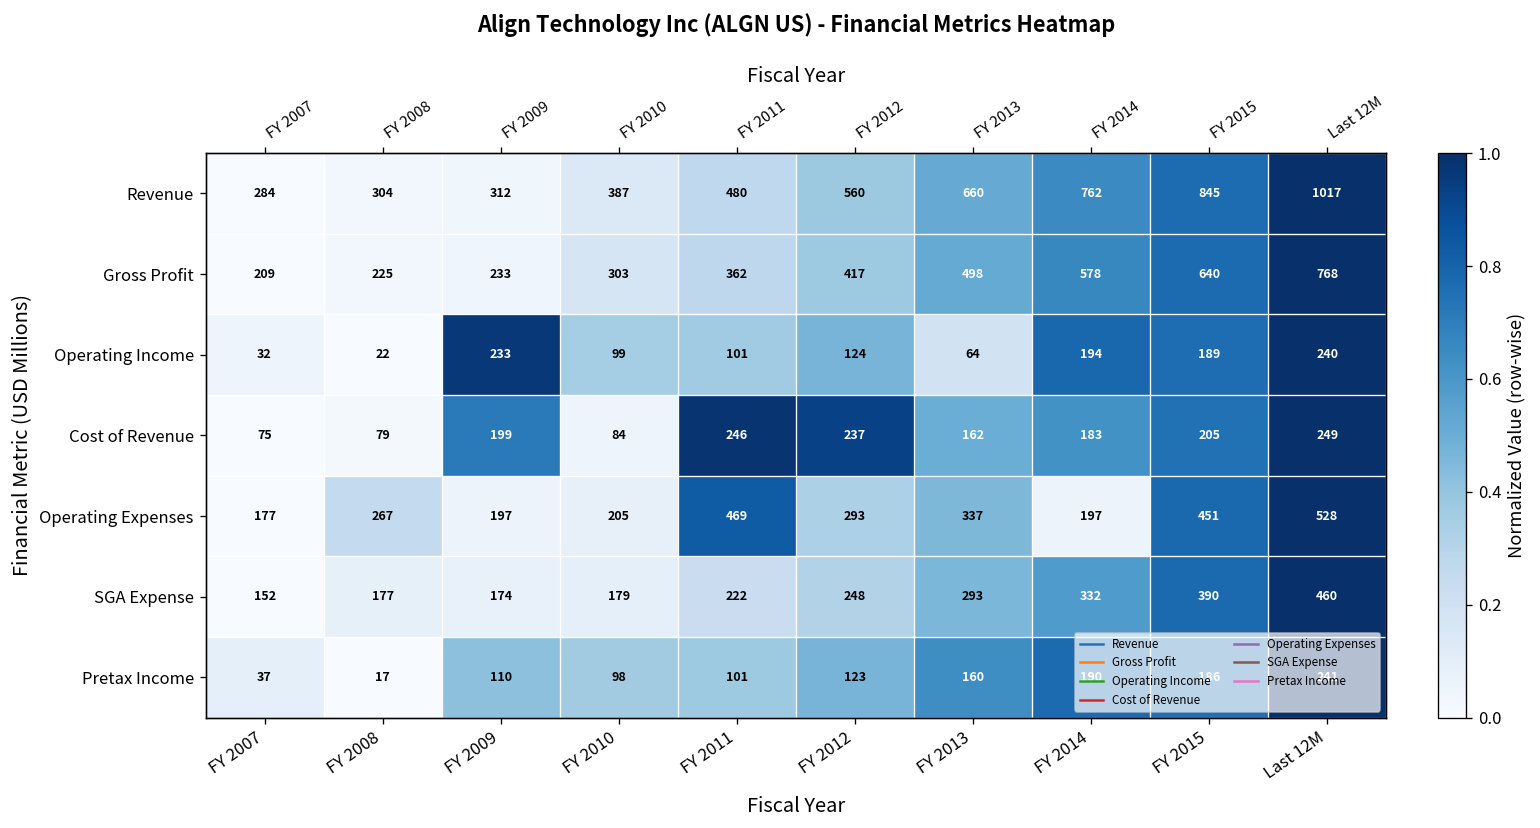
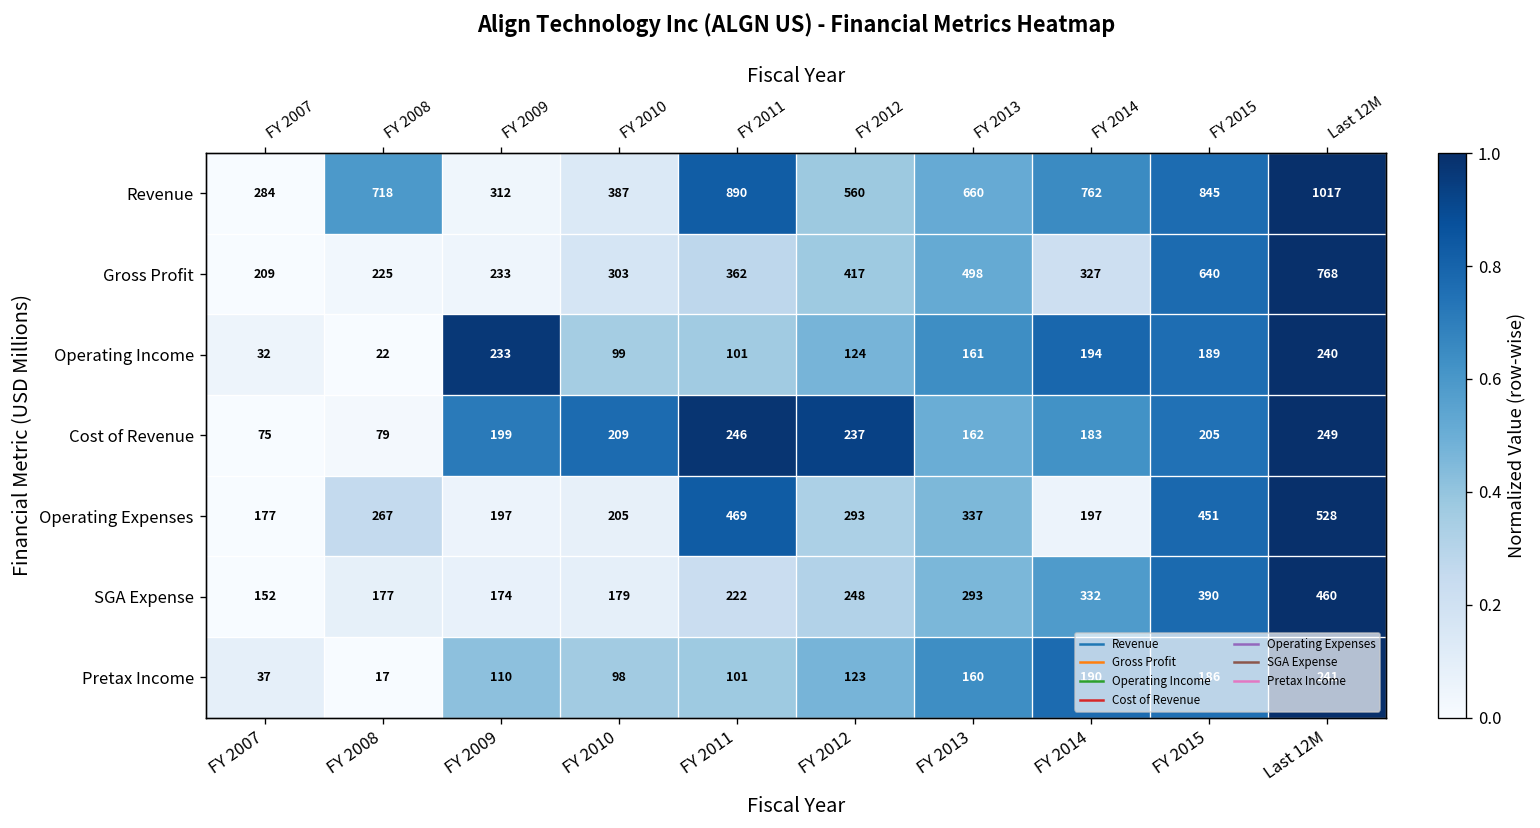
  {
    "Revenue": {
      "FY 2007": 284,
-     "FY 2008": 304,
+     "FY 2008": 718,
      "FY 2009": 312,
      "FY 2010": 387,
-     "FY 2011": 480,
+     "FY 2011": 890,
      "FY 2012": 560,
      "FY 2013": 660,
      "FY 2014": 762,
      "FY 2015": 845,
      "Last 12M": 1017
    },
    "Gross Profit": {
      "FY 2007": 209,
      "FY 2008": 225,
      "FY 2009": 233,
      "FY 2010": 303,
      "FY 2011": 362,
      "FY 2012": 417,
      "FY 2013": 498,
-     "FY 2014": 578,
+     "FY 2014": 327,
      "FY 2015": 640,
      "Last 12M": 768
    },
    "Operating Income": {
      "FY 2007": 32,
      "FY 2008": 22,
      "FY 2009": 233,
      "FY 2010": 99,
      "FY 2011": 101,
      "FY 2012": 124,
-     "FY 2013": 64,
+     "FY 2013": 161,
      "FY 2014": 194,
      "FY 2015": 189,
      "Last 12M": 240
    },
    "Cost of Revenue": {
      "FY 2007": 75,
      "FY 2008": 79,
      "FY 2009": 199,
-     "FY 2010": 84,
+     "FY 2010": 209,
      "FY 2011": 246,
      "FY 2012": 237,
      "FY 2013": 162,
      "FY 2014": 183,
      "FY 2015": 205,
      "Last 12M": 249
    },
    "Operating Expenses": {
      "FY 2007": 177,
      "FY 2008": 267,
      "FY 2009": 197,
      "FY 2010": 205,
      "FY 2011": 469,
      "FY 2012": 293,
      "FY 2013": 337,
      "FY 2014": 197,
      "FY 2015": 451,
      "Last 12M": 528
    },
    "SGA Expense": {
      "FY 2007": 152,
      "FY 2008": 177,
      "FY 2009": 174,
      "FY 2010": 179,
      "FY 2011": 222,
      "FY 2012": 248,
      "FY 2013": 293,
      "FY 2014": 332,
      "FY 2015": 390,
      "Last 12M": 460
    },
    "Pretax Income": {
      "FY 2007": 37,
      "FY 2008": 17,
      "FY 2009": 110,
      "FY 2010": 98,
      "FY 2011": 101,
      "FY 2012": 123,
      "FY 2013": 160
    }
  }
